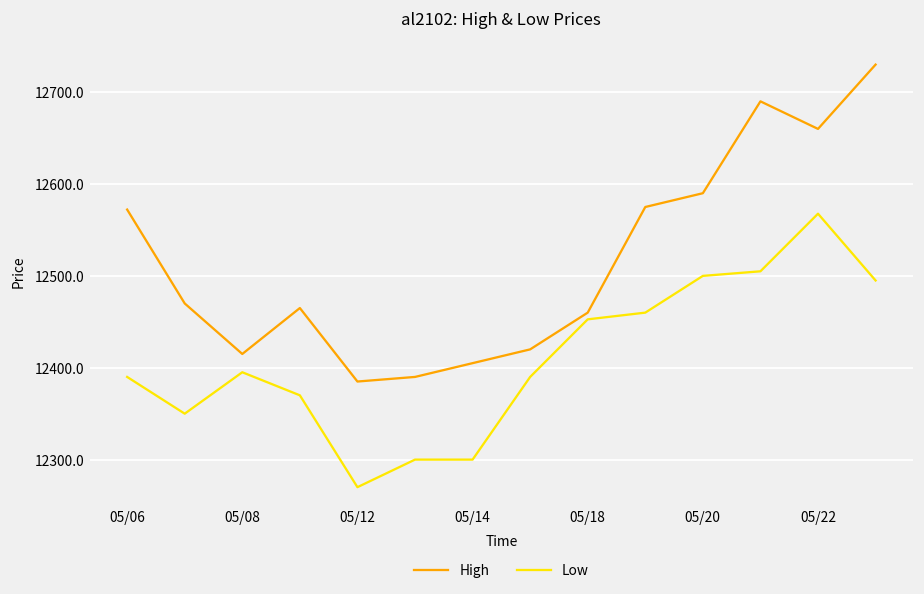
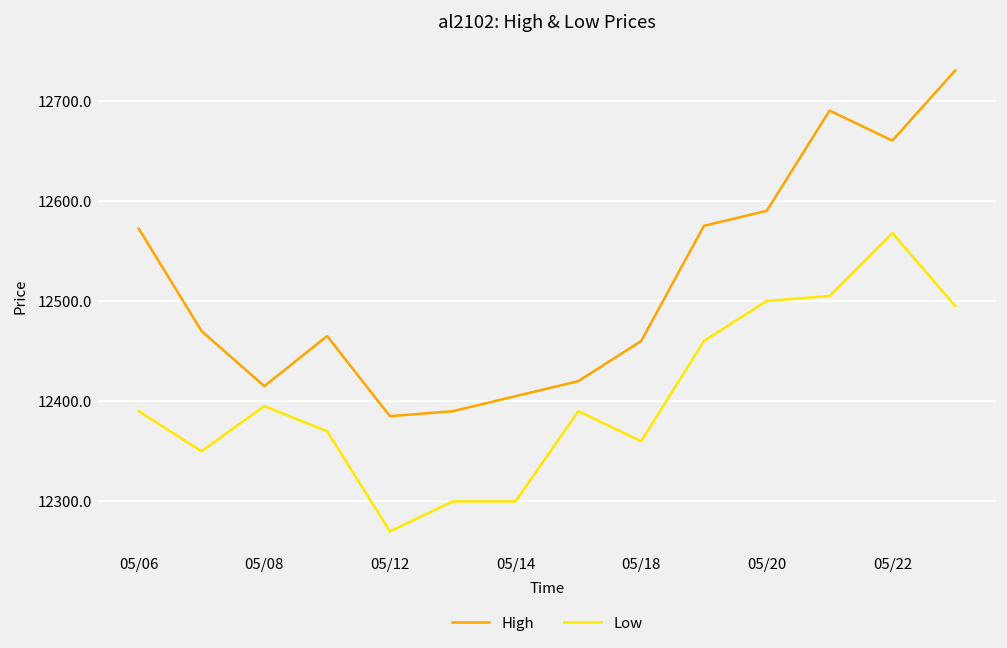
  {
    "High": {
      "05/06": 12570,
      "05/08": 12420,
      "05/12": 12390,
      "05/14": 12410,
      "05/18": 12460,
      "05/20": 12590,
      "05/22": 12660
    },
    "Low": {
      "05/06": 12390,
      "05/08": 12400,
      "05/12": 12270,
      "05/14": 12300,
-     "05/18": 12450,
+     "05/18": 12360,
      "05/20": 12500,
      "05/22": 12570
    }
  }
